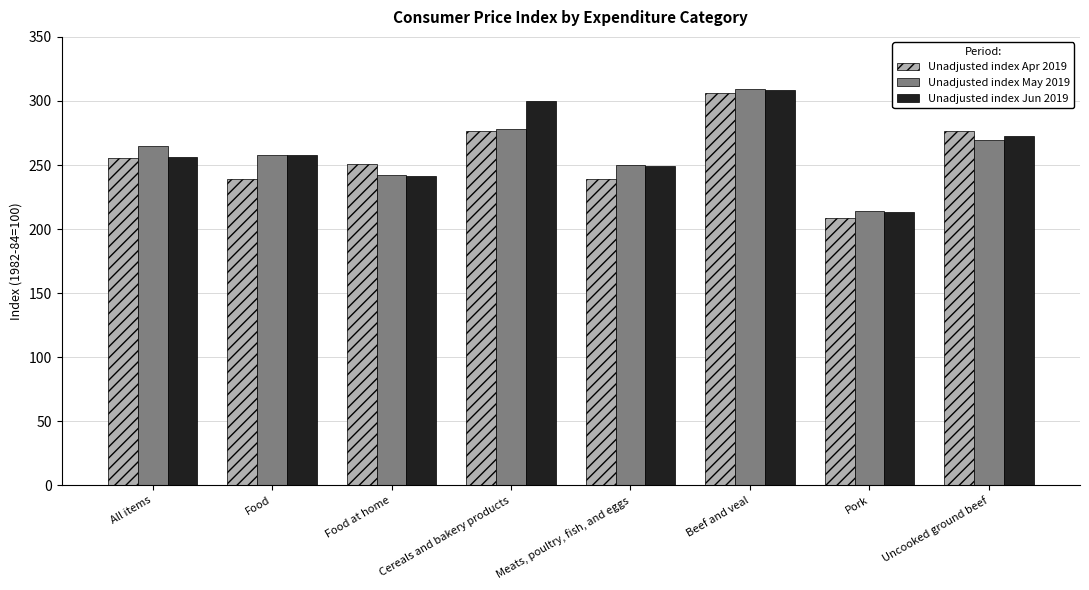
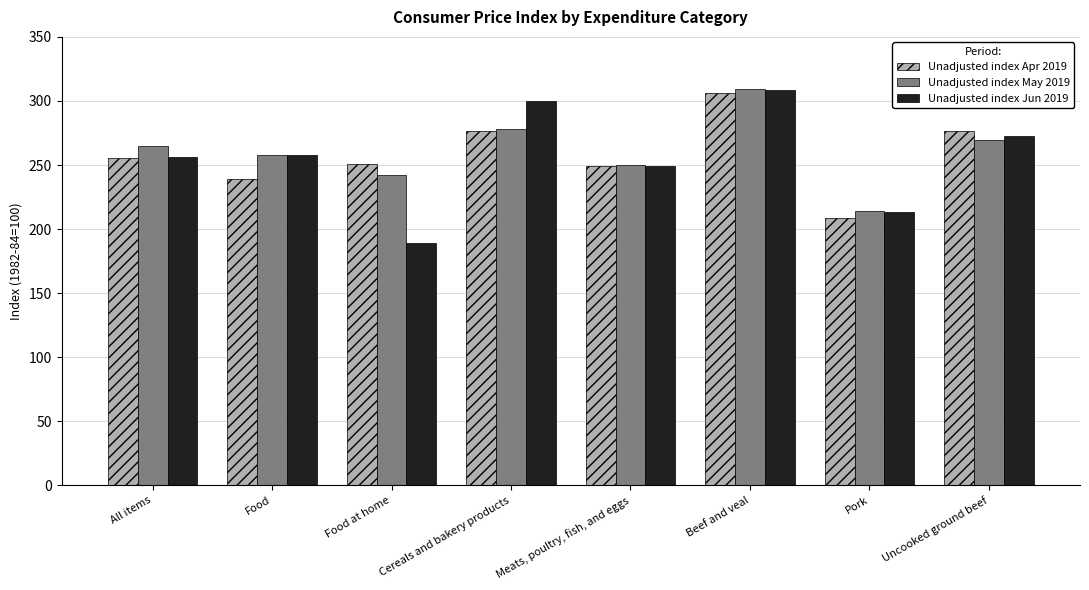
  {
    "Unadjusted index Apr 2019": {
      "All items": 256,
      "Food": 239,
      "Food at home": 250,
      "Cereals and bakery products": 277,
-     "Meats, poultry, fish, and eggs": 239,
+     "Meats, poultry, fish, and eggs": 249,
      "Beef and veal": 306,
      "Pork": 209,
      "Uncooked ground beef": 277
    },
    "Unadjusted index May 2019": {
      "All items": 265,
      "Food": 258,
      "Food at home": 242,
      "Cereals and bakery products": 278,
      "Meats, poultry, fish, and eggs": 250,
      "Beef and veal": 309,
      "Pork": 214,
      "Uncooked ground beef": 270
    },
    "Unadjusted index Jun 2019": {
      "All items": 256,
      "Food": 258,
-     "Food at home": 241,
+     "Food at home": 189,
      "Cereals and bakery products": 300,
      "Meats, poultry, fish, and eggs": 249,
      "Beef and veal": 308,
      "Pork": 213,
      "Uncooked ground beef": 273
    }
  }
